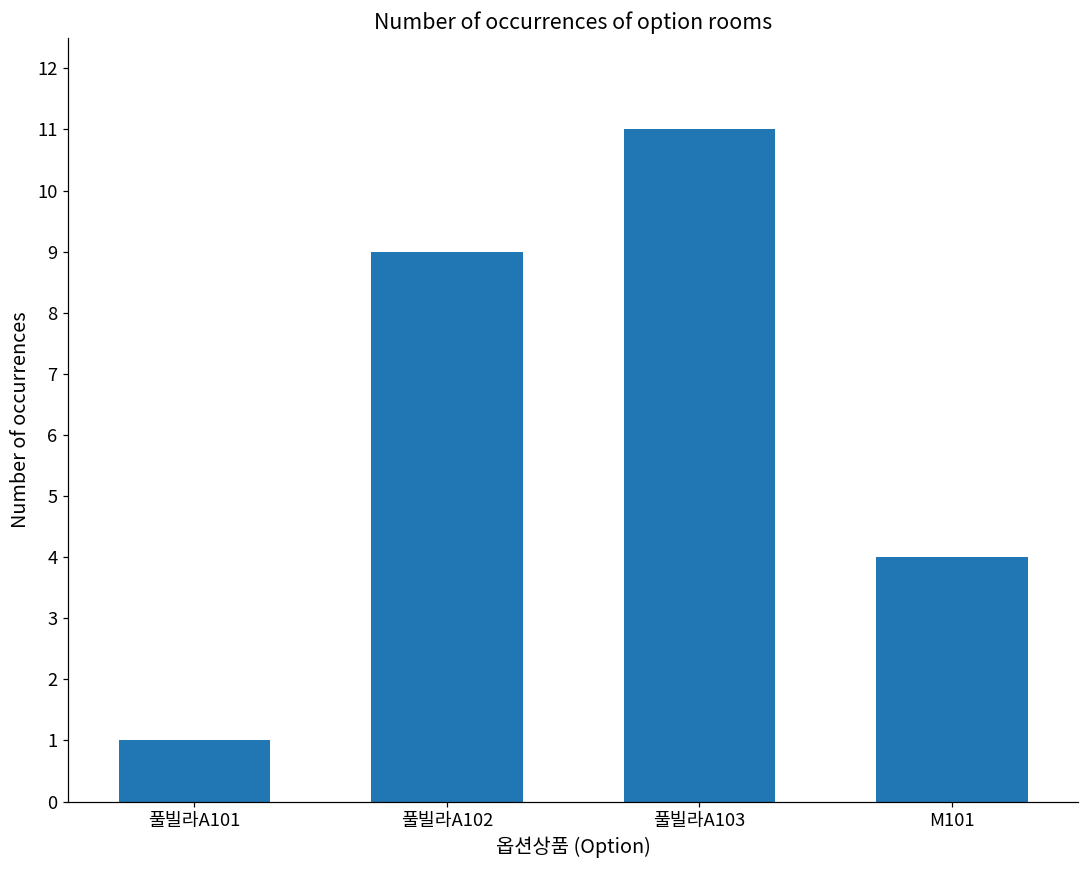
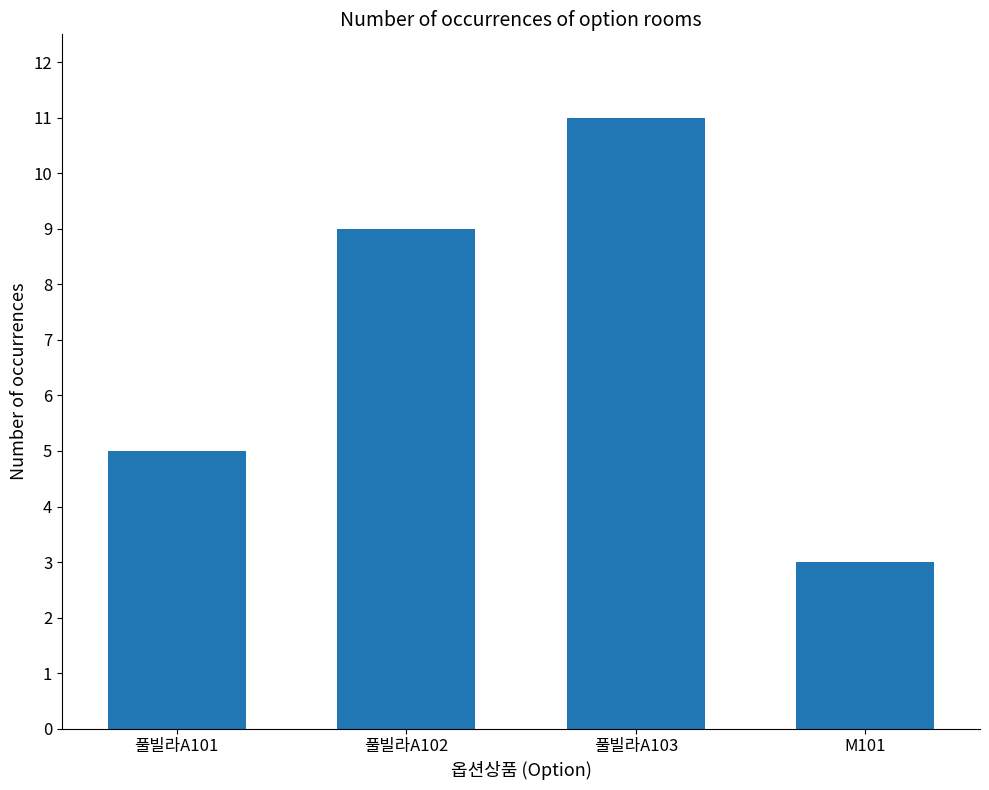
  {
-   "풀빌라A101": 1,
+   "풀빌라A101": 5,
    "풀빌라A102": 9,
    "풀빌라A103": 11,
-   "M101": 4
+   "M101": 3
  }
